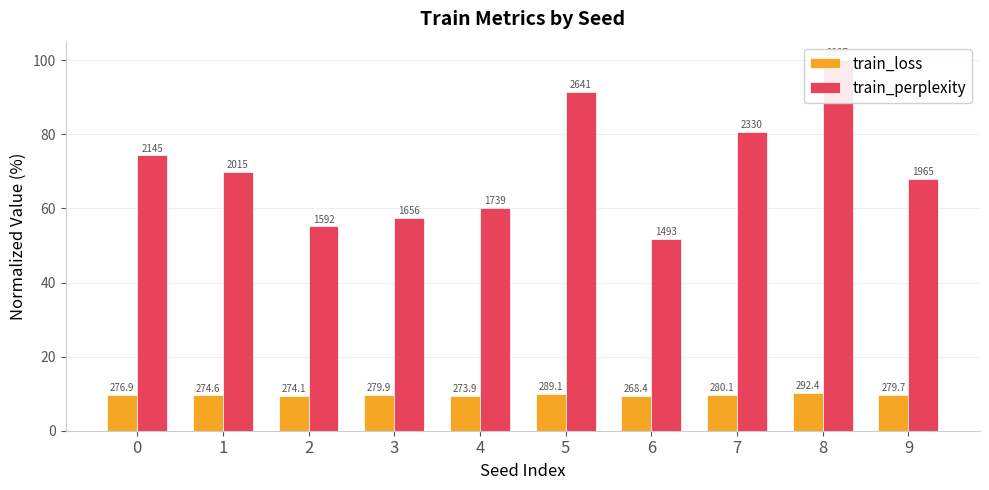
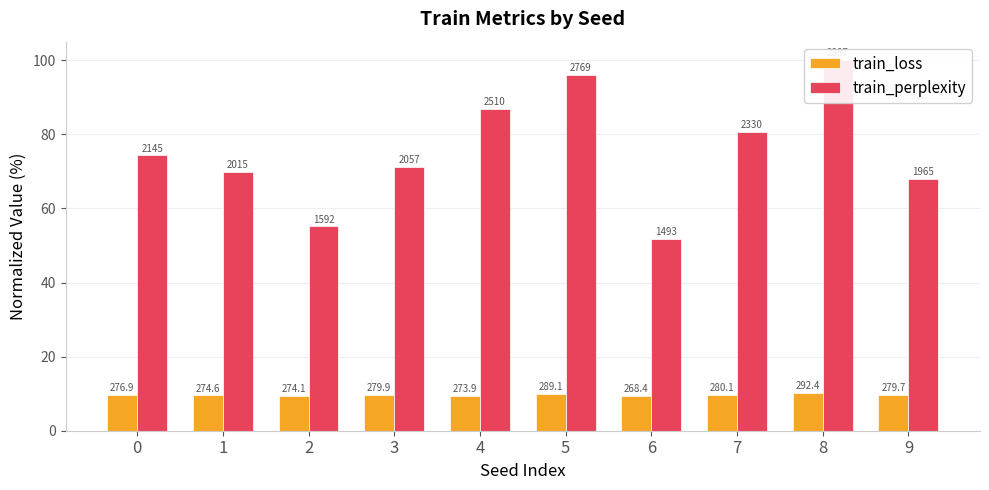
  {
    "train_perplexity": {
-     "3": 1656,
-     "4": 1739,
-     "5": 2641
+     "3": 2057,
+     "4": 2510,
+     "5": 2769
    }
  }
